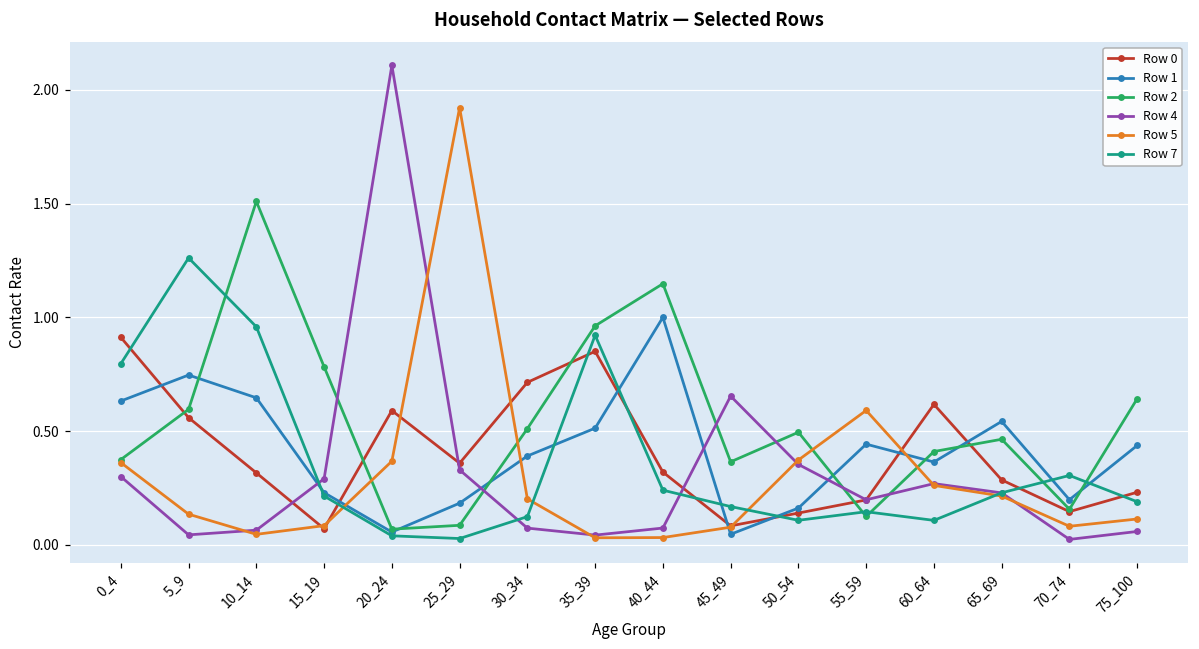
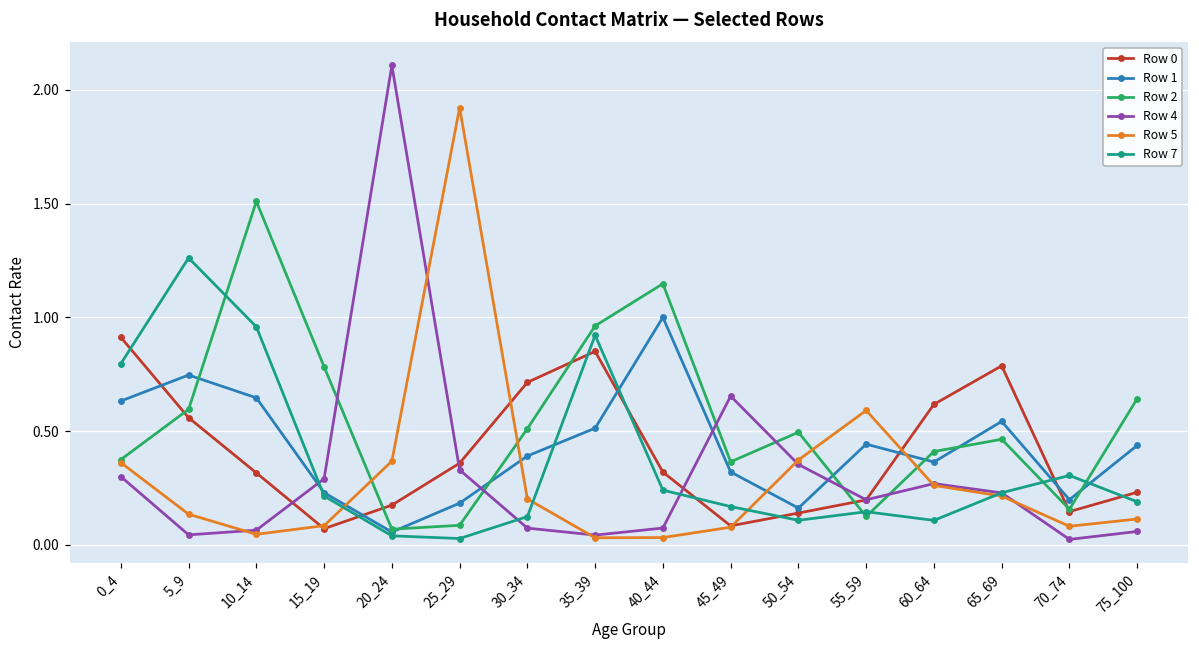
  {
    "Row 0": {
      "0_4": 0.91,
      "5_9": 0.56,
      "10_14": 0.32,
      "15_19": 0.07,
-     "20_24": 0.59,
+     "20_24": 0.17,
      "25_29": 0.36,
      "30_34": 0.71,
      "35_39": 0.85,
      "40_44": 0.32,
      "50_54": 0.14,
      "60_64": 0.62,
-     "65_69": 0.29,
+     "65_69": 0.79,
      "75_100": 0.23
    },
    "Row 1": {
      "0_4": 0.63,
      "5_9": 0.75,
      "10_14": 0.65,
      "15_19": 0.23,
      "20_24": 0.06,
      "25_29": 0.18,
      "30_34": 0.39,
      "35_39": 0.51,
      "40_44": 1.00,
-     "45_49": 0.05,
+     "45_49": 0.32,
      "50_54": 0.16,
      "55_59": 0.44,
      "60_64": 0.36,
      "65_69": 0.54,
      "70_74": 0.20,
      "75_100": 0.44
    },
    "Row 4": {
      "0_4": 0.30,
      "5_9": 0.04,
      "10_14": 0.06,
      "15_19": 0.29,
      "20_24": 2.11,
      "25_29": 0.33,
      "30_34": 0.07,
      "40_44": 0.07,
      "45_49": 0.65,
      "50_54": 0.35,
      "70_74": 0.02,
      "75_100": 0.06
    },
    "Row 5": {
      "0_4": 0.36,
      "5_9": 0.13,
      "10_14": 0.05,
      "15_19": 0.08,
      "20_24": 0.37,
      "25_29": 1.92,
      "30_34": 0.20,
      "40_44": 0.03,
      "50_54": 0.37,
      "55_59": 0.59,
      "65_69": 0.21,
      "70_74": 0.08,
      "75_100": 0.11
    }
  }
